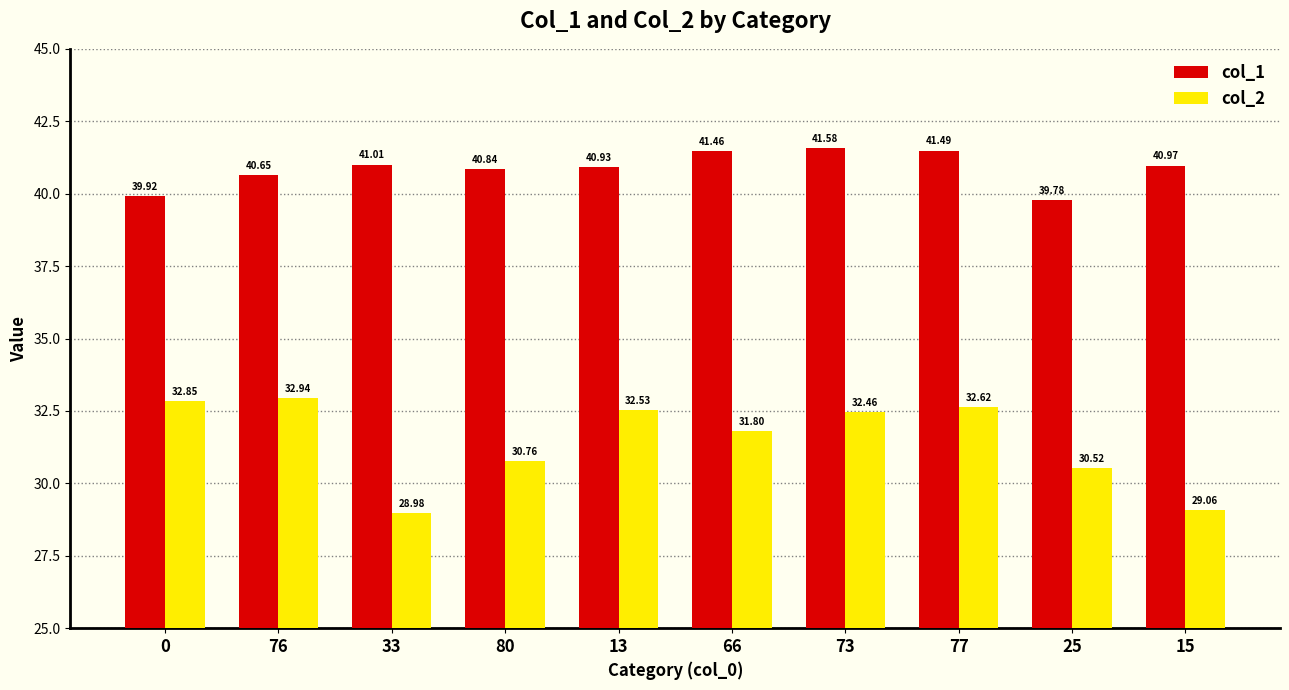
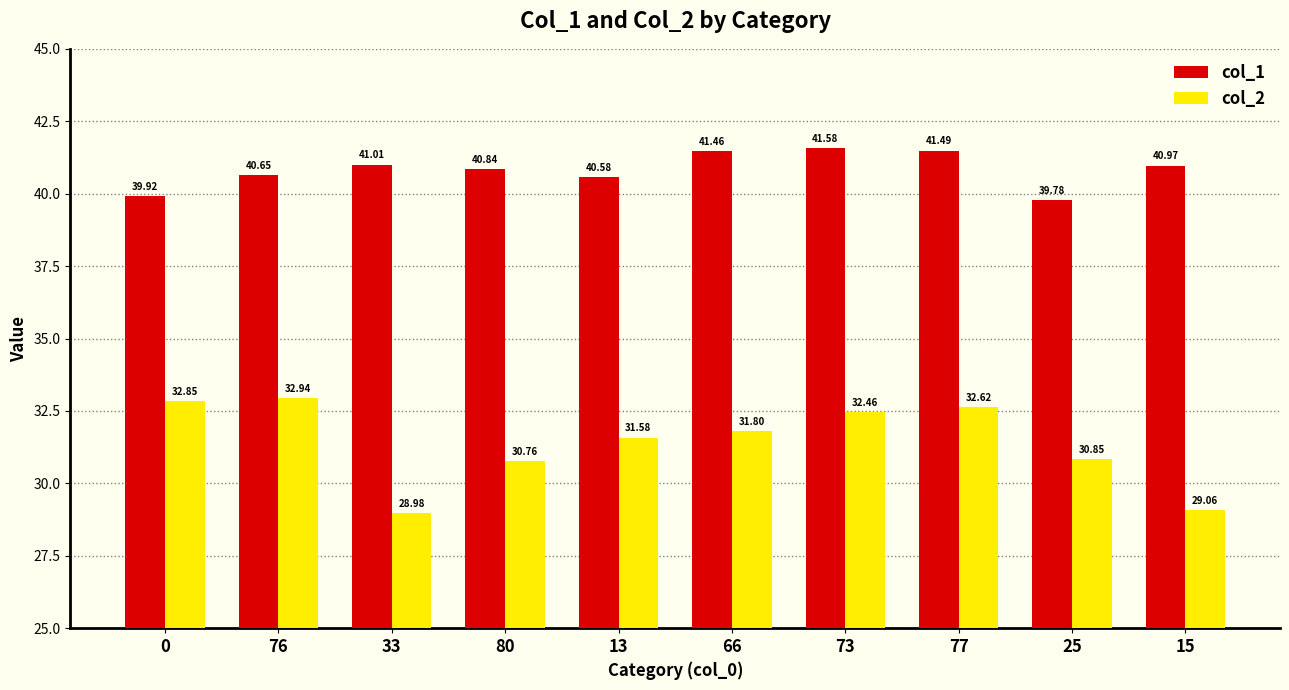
  {
    "col_1": {
      "0": 39.92,
      "76": 40.65,
      "33": 41.01,
      "80": 40.84,
-     "13": 40.93,
+     "13": 40.58,
      "66": 41.46,
      "73": 41.58,
      "77": 41.49,
      "25": 39.78,
      "15": 40.97
    },
    "col_2": {
      "0": 32.85,
      "76": 32.94,
      "33": 28.98,
      "80": 30.76,
-     "13": 32.53,
+     "13": 31.58,
      "66": 31.80,
      "73": 32.46,
      "77": 32.62,
-     "25": 30.52,
+     "25": 30.85,
      "15": 29.06
    }
  }
